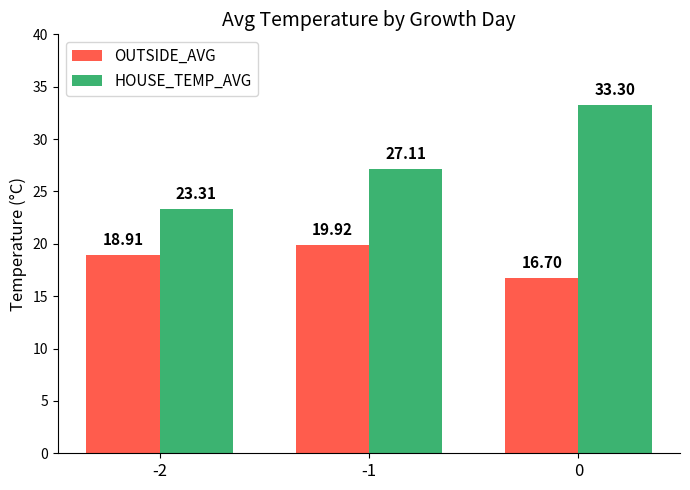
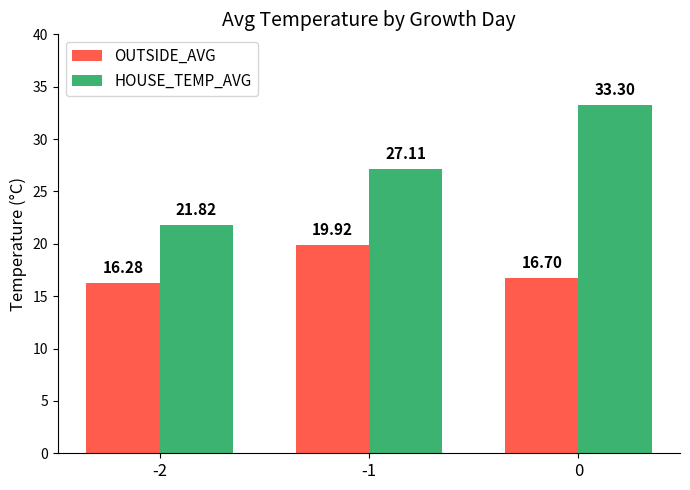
  {
    "OUTSIDE_AVG": {
-     "-2": 18.91,
+     "-2": 16.28,
      "-1": 19.92,
      "0": 16.70
    },
    "HOUSE_TEMP_AVG": {
-     "-2": 23.31,
+     "-2": 21.82,
      "-1": 27.11,
      "0": 33.30
    }
  }
